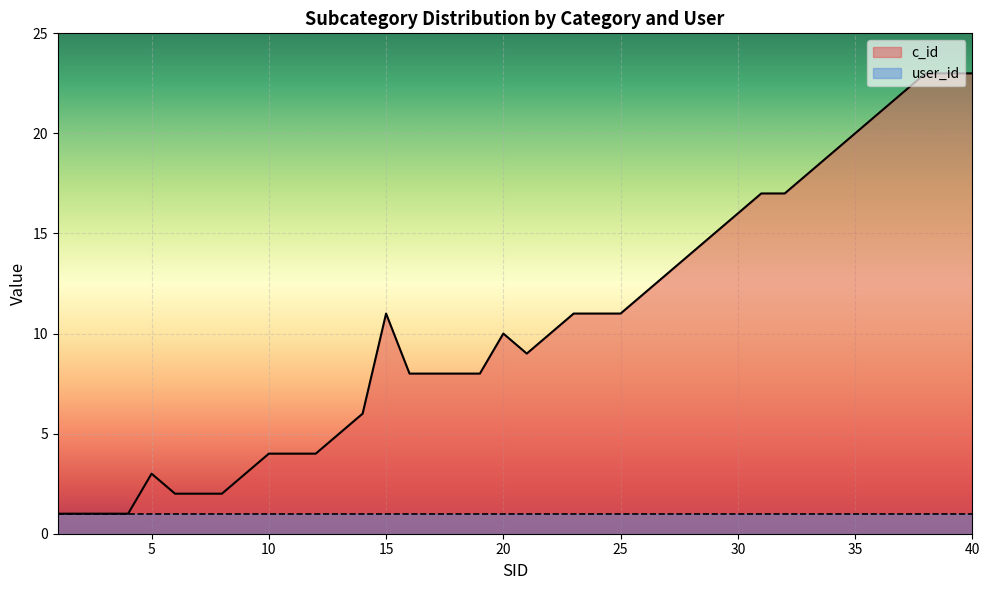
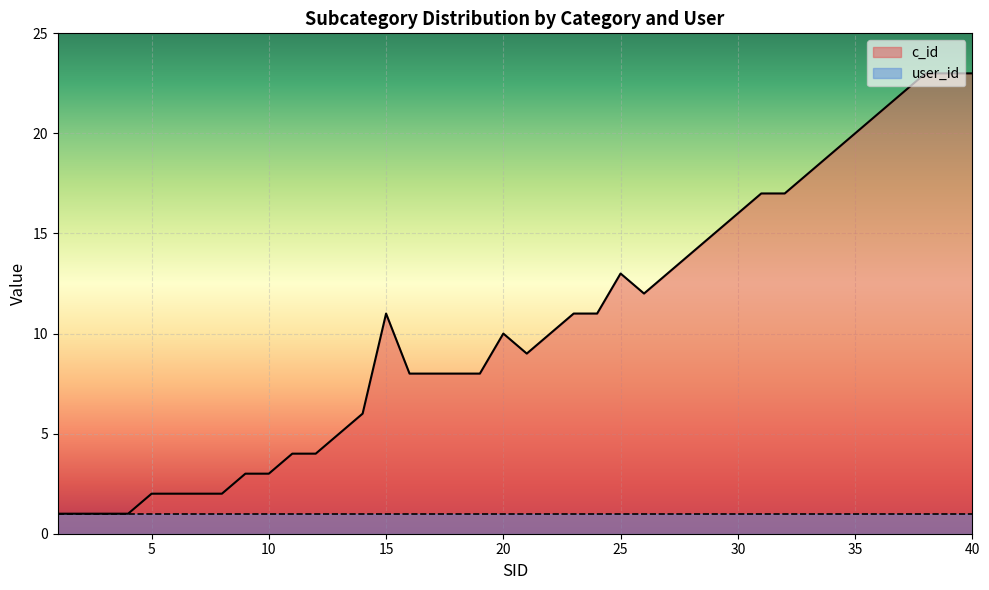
  {
    "c_id": {
-     "5": 3,
-     "10": 4,
+     "5": 2,
+     "10": 3,
      "15": 11,
      "20": 10,
-     "25": 11,
+     "25": 13,
      "30": 16,
      "35": 20,
      "40": 23
    },
    "user_id": {
      "5": 1,
      "10": 1,
      "15": 1,
      "20": 1,
      "25": 1,
      "30": 1,
      "35": 1,
      "40": 1
    }
  }
